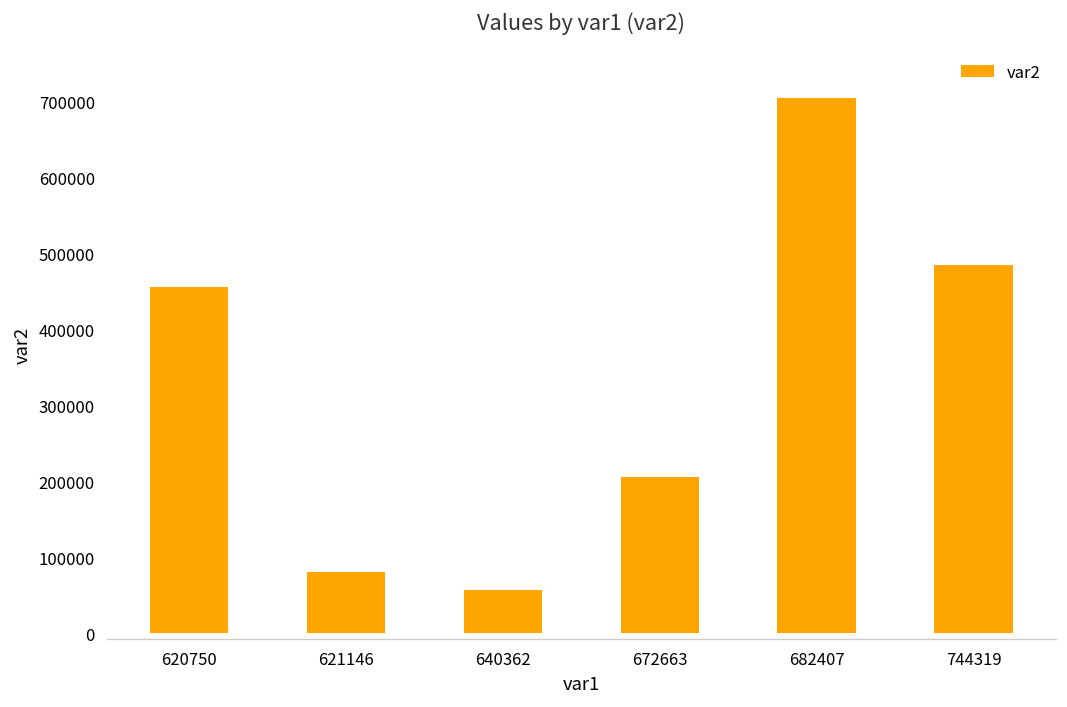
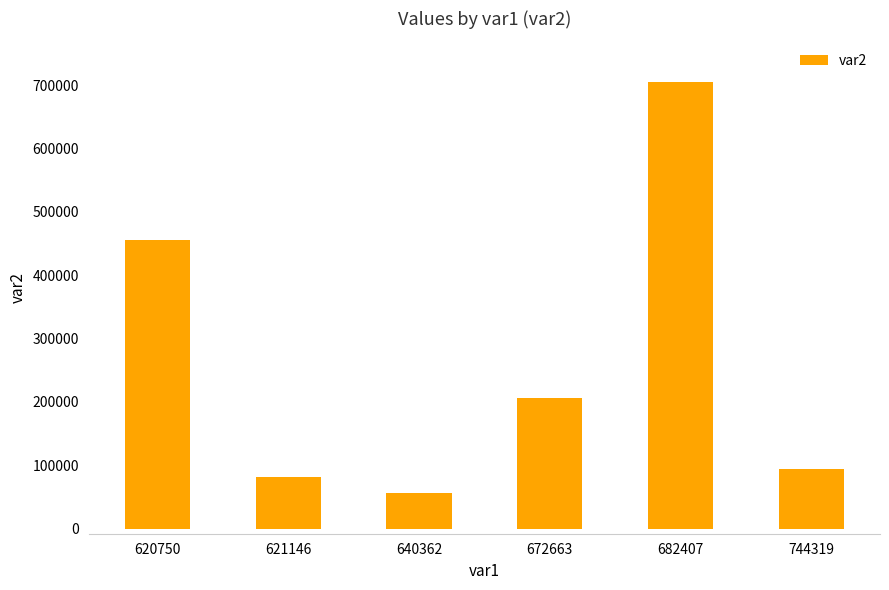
  {
    "620750": 460000,
    "621146": 80000,
    "640362": 60000,
    "672663": 210000,
    "682407": 700000,
-   "744319": 480000
+   "744319": 90000
  }
